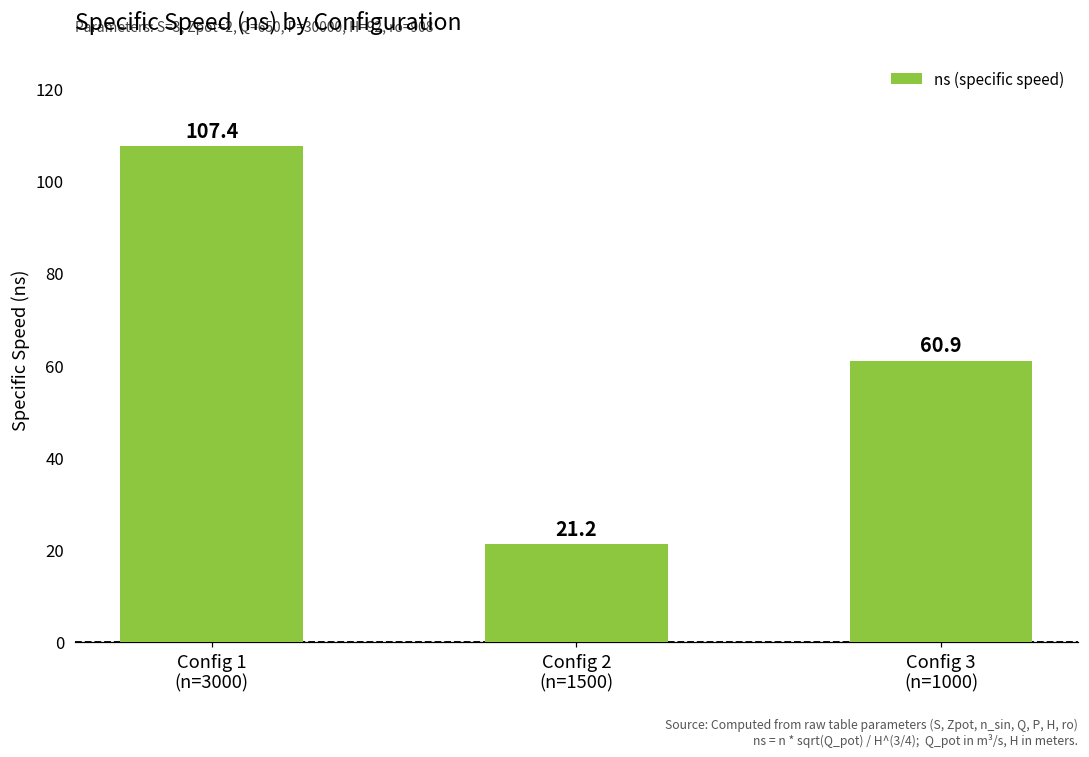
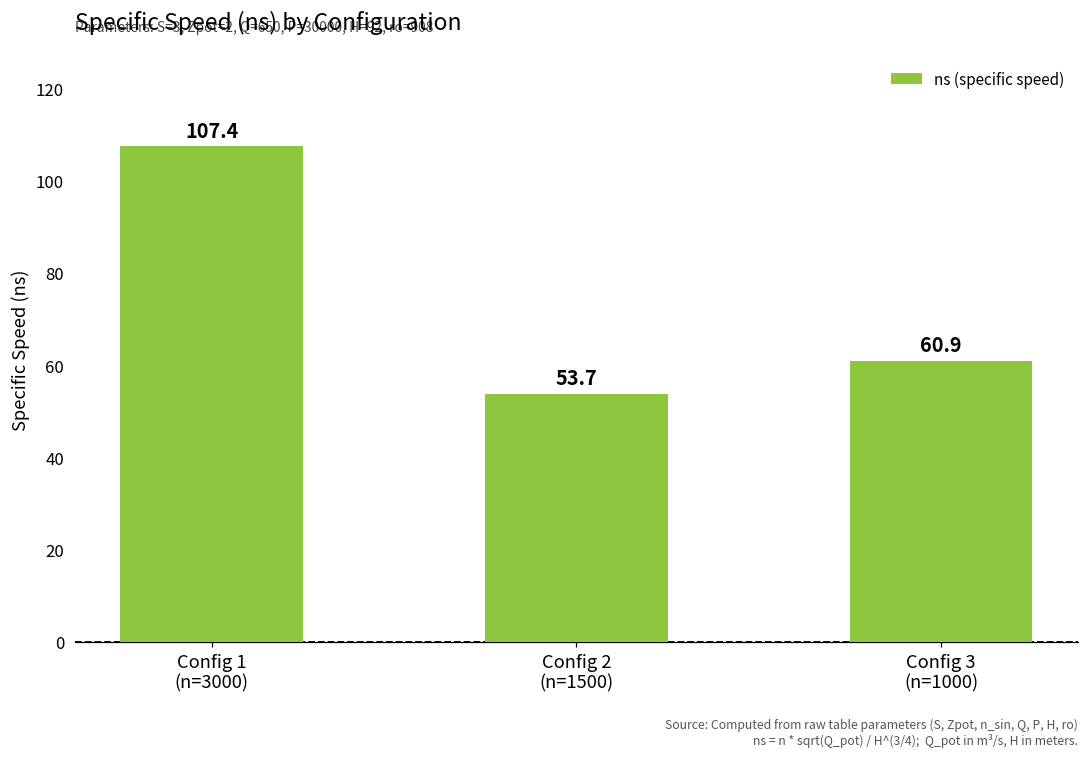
  {
    "Config 1 (n=3000)": 107.4,
-   "Config 2 (n=1500)": 21.2,
+   "Config 2 (n=1500)": 53.7,
    "Config 3 (n=1000)": 60.9
  }
